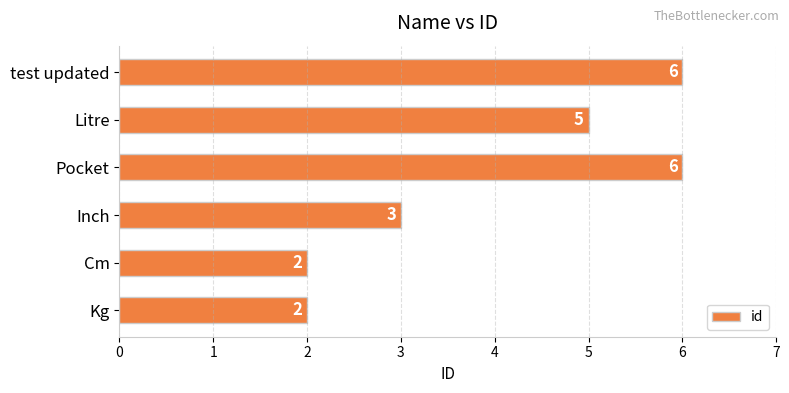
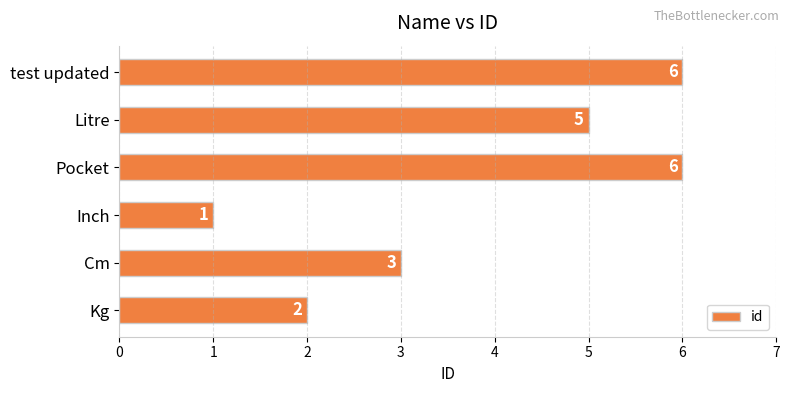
  {
    "test updated": 6,
    "Litre": 5,
    "Pocket": 6,
-   "Inch": 3,
-   "Cm": 2,
+   "Inch": 1,
+   "Cm": 3,
    "Kg": 2
  }
